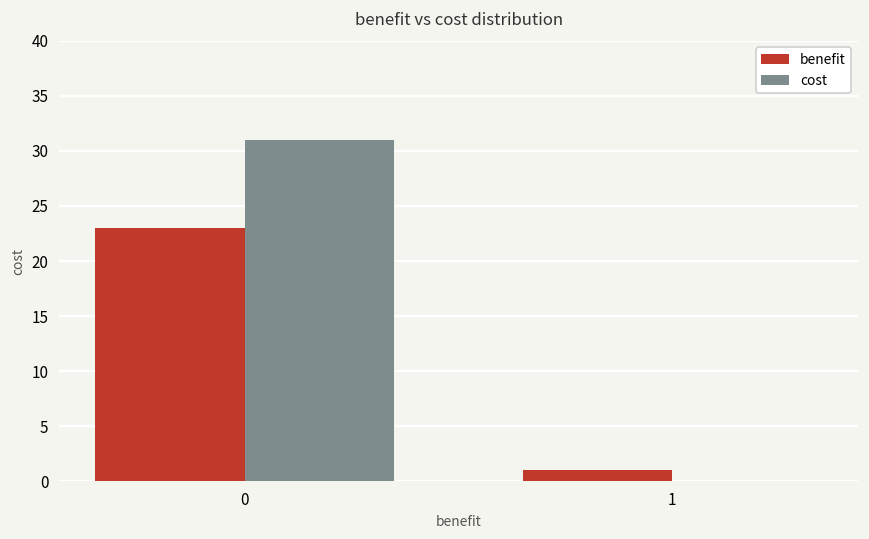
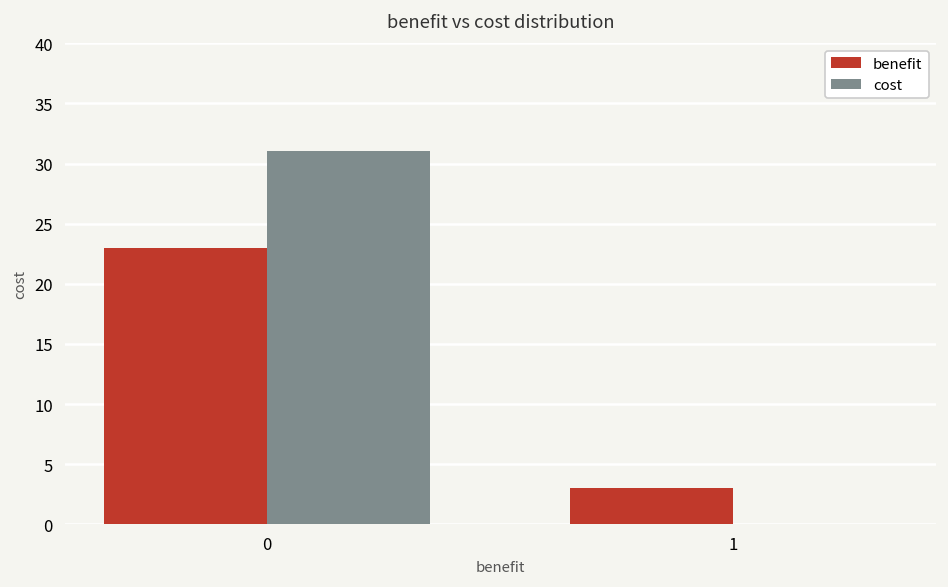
  {
    "benefit": {
      "0": 23,
-     "1": 1
+     "1": 3
    },
    "cost": {
      "0": 31,
      "1": 0
    }
  }
